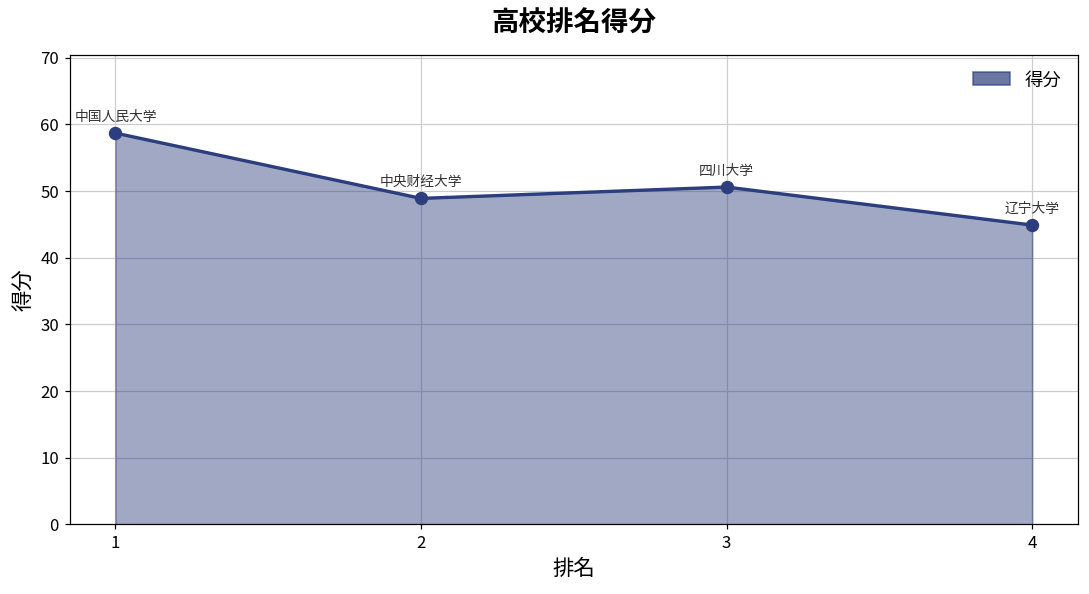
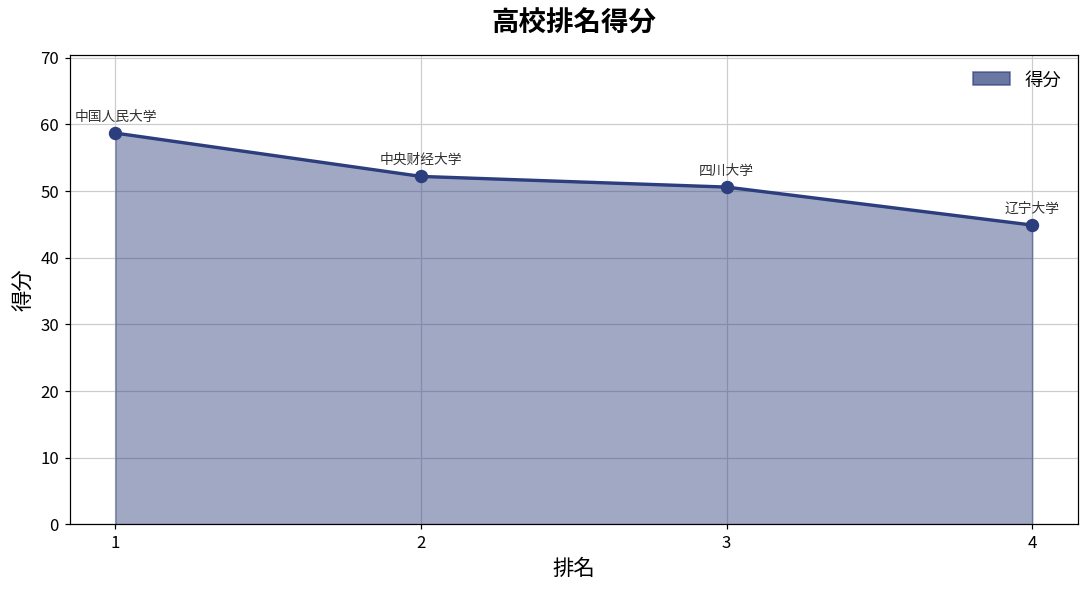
  {
    "1": 59,
-   "2": 49,
+   "2": 52,
    "3": 51,
    "4": 45
  }
